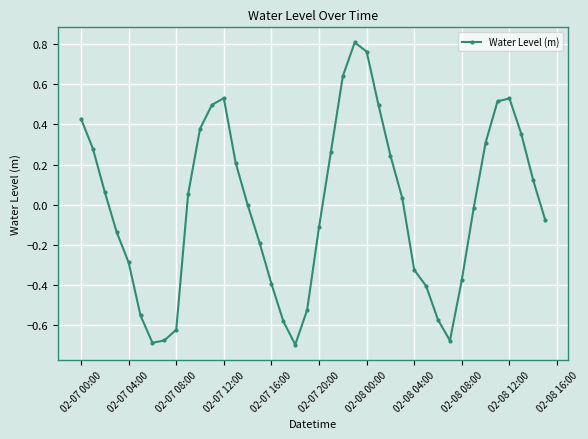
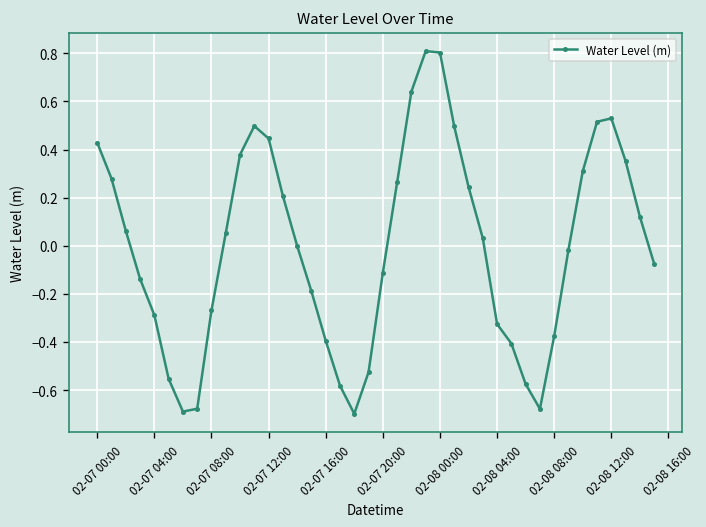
  {
    "02-07 00:00": 0.43,
    "02-07 04:00": -0.29,
-   "02-07 08:00": -0.62,
-   "02-07 12:00": 0.53,
+   "02-07 08:00": -0.27,
+   "02-07 12:00": 0.45,
    "02-07 16:00": -0.39,
    "02-07 20:00": -0.11,
-   "02-08 00:00": 0.76,
+   "02-08 00:00": 0.80,
    "02-08 04:00": -0.33,
    "02-08 08:00": -0.38,
    "02-08 12:00": 0.53
  }
